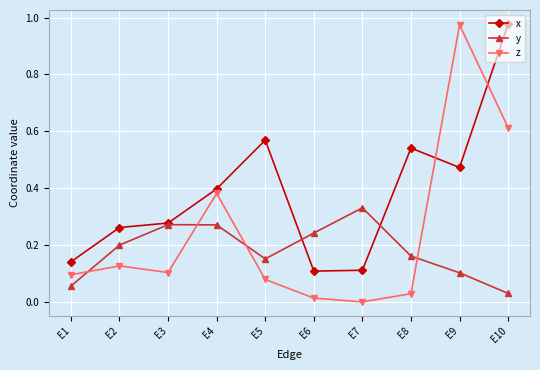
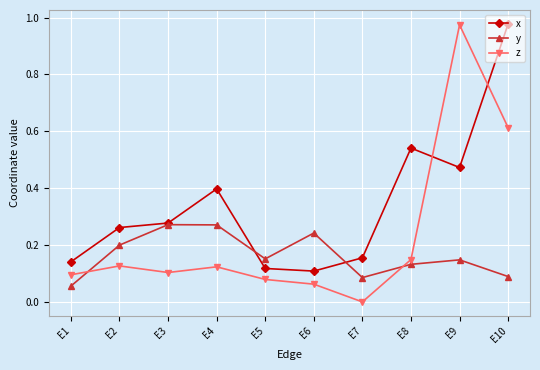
  {
    "x": {
      "E1": 0.14,
      "E2": 0.26,
      "E4": 0.40,
-     "E5": 0.57,
+     "E5": 0.12,
      "E6": 0.11,
-     "E7": 0.11,
+     "E7": 0.16,
      "E8": 0.54,
      "E9": 0.47
    },
    "y": {
      "E1": 0.06,
      "E2": 0.20,
      "E4": 0.27,
      "E5": 0.15,
      "E6": 0.24,
-     "E7": 0.33,
-     "E8": 0.16,
-     "E9": 0.10,
-     "E10": 0.03
+     "E7": 0.09,
+     "E8": 0.13,
+     "E9": 0.15,
+     "E10": 0.09
    },
    "z": {
      "E1": 0.10,
      "E2": 0.13,
      "E3": 0.10,
-     "E4": 0.38,
+     "E4": 0.12,
      "E5": 0.08,
-     "E6": 0.01,
+     "E6": 0.06,
      "E7": 0.00,
-     "E8": 0.03,
+     "E8": 0.15,
      "E9": 0.97,
      "E10": 0.61
    }
  }
